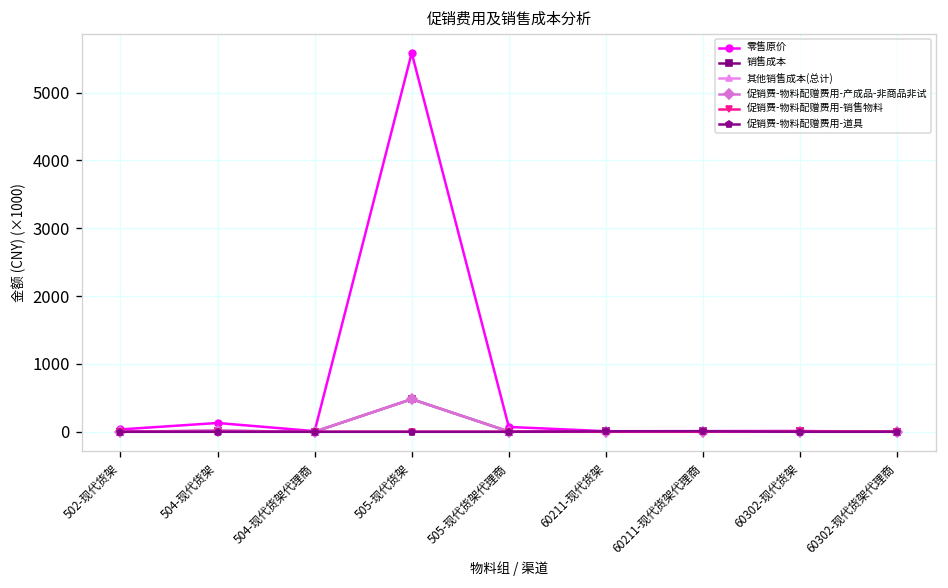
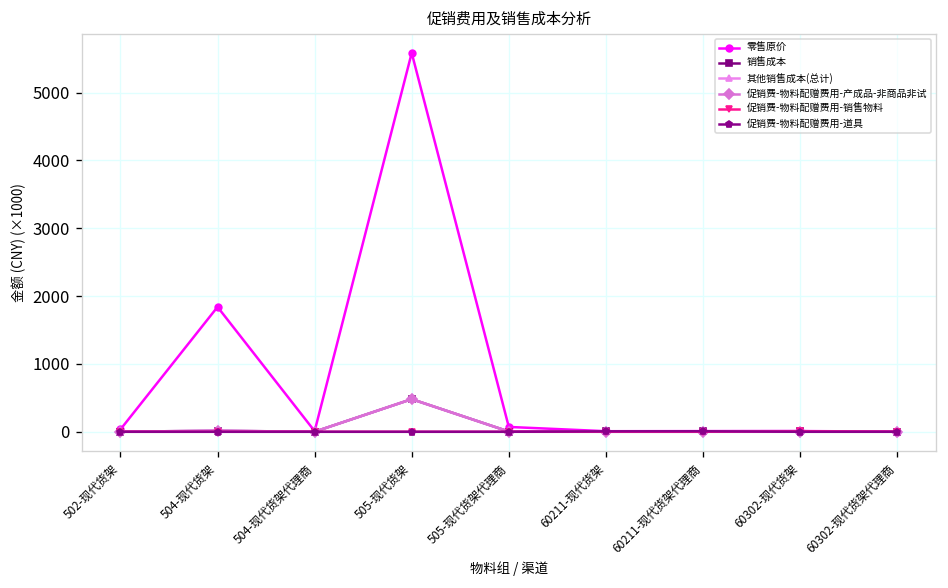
  {
    "零售原价": {
-     "504-现代货架": 100,
+     "504-现代货架": 1800,
      "505-现代货架": 5600,
      "505-现代货架代理商": 100
    }
  }
